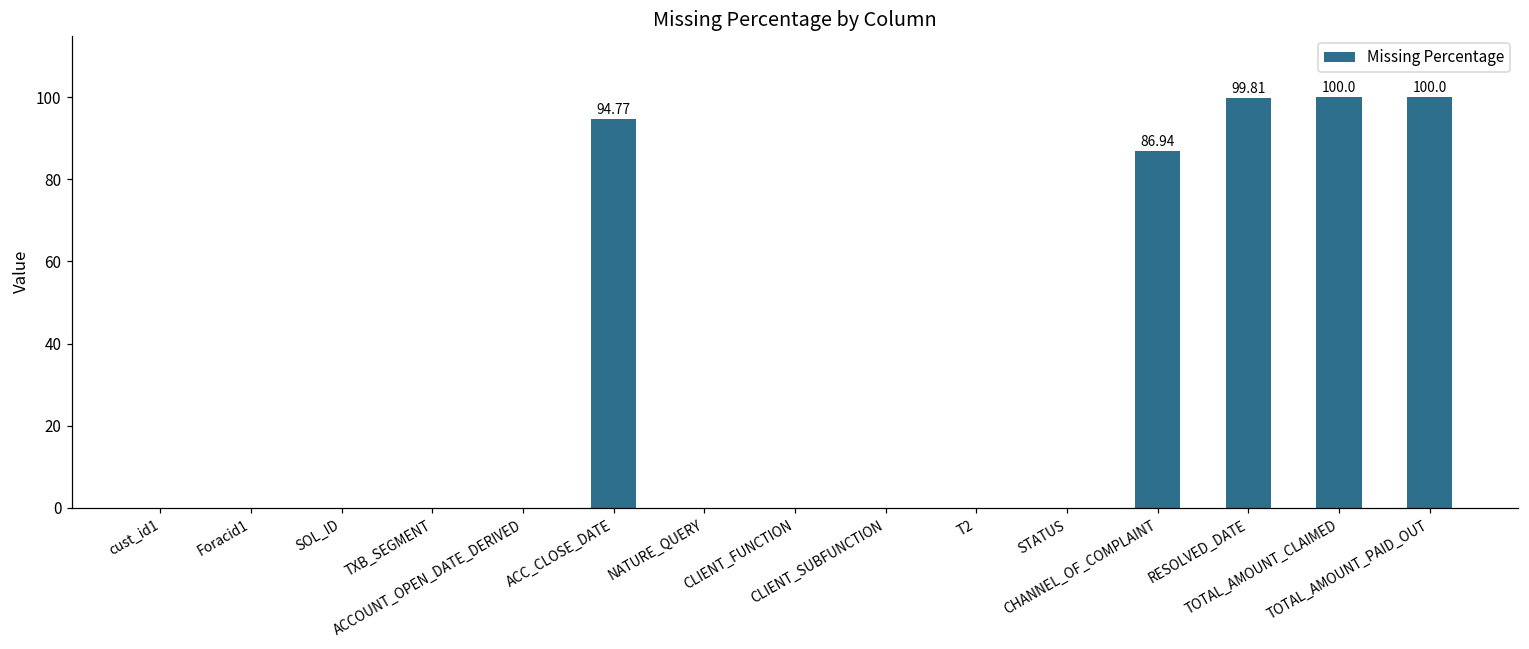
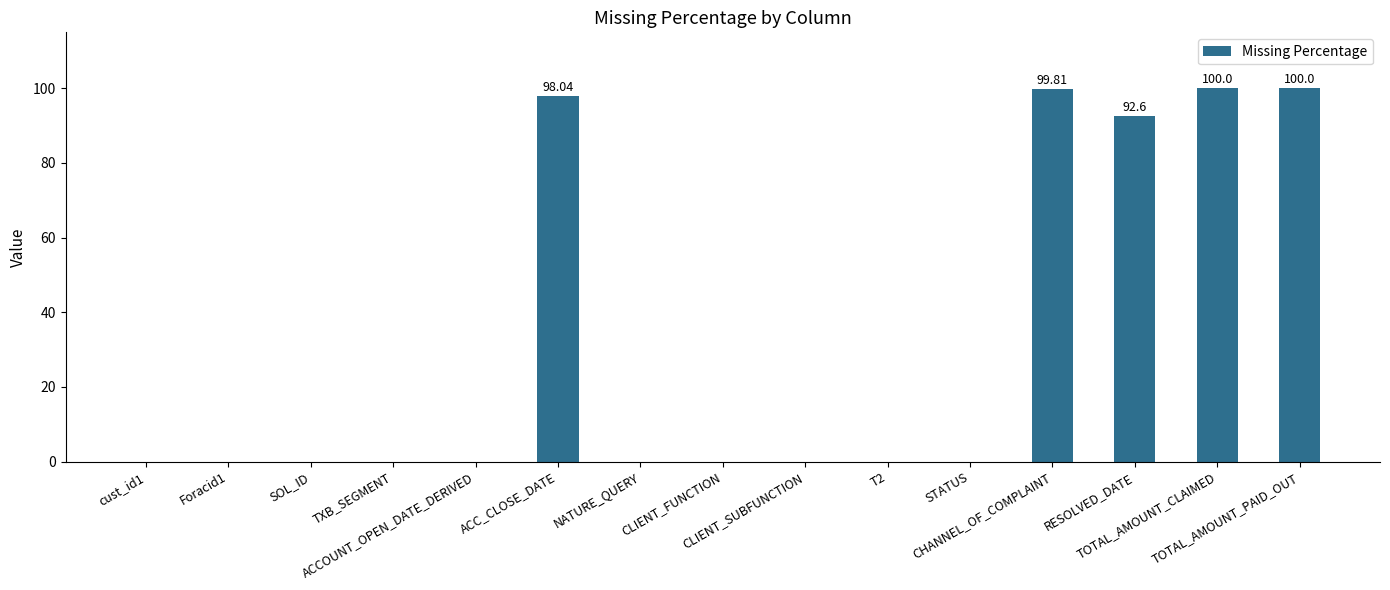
  {
-   "ACC_CLOSE_DATE": 94.77,
-   "CHANNEL_OF_COMPLAINT": 86.94,
-   "RESOLVED_DATE": 99.81,
+   "ACC_CLOSE_DATE": 98.04,
+   "CHANNEL_OF_COMPLAINT": 99.81,
+   "RESOLVED_DATE": 92.6,
    "TOTAL_AMOUNT_CLAIMED": 100.0,
    "TOTAL_AMOUNT_PAID_OUT": 100.0
  }
